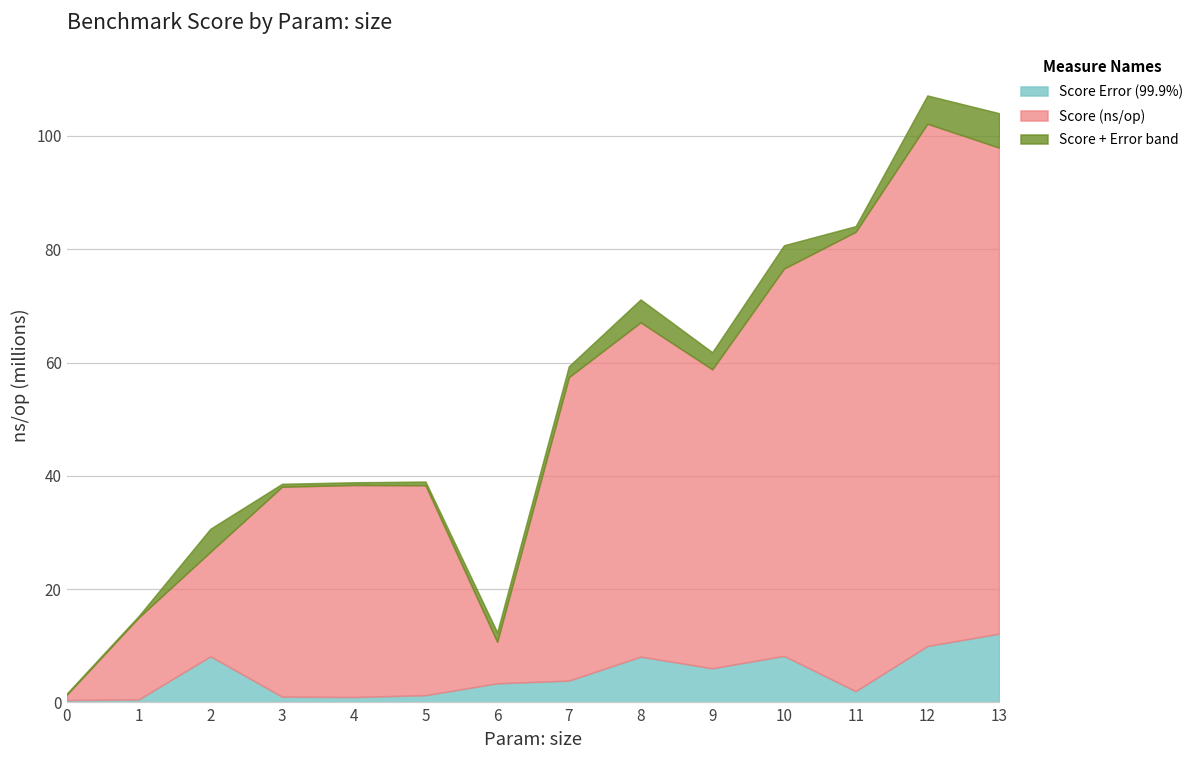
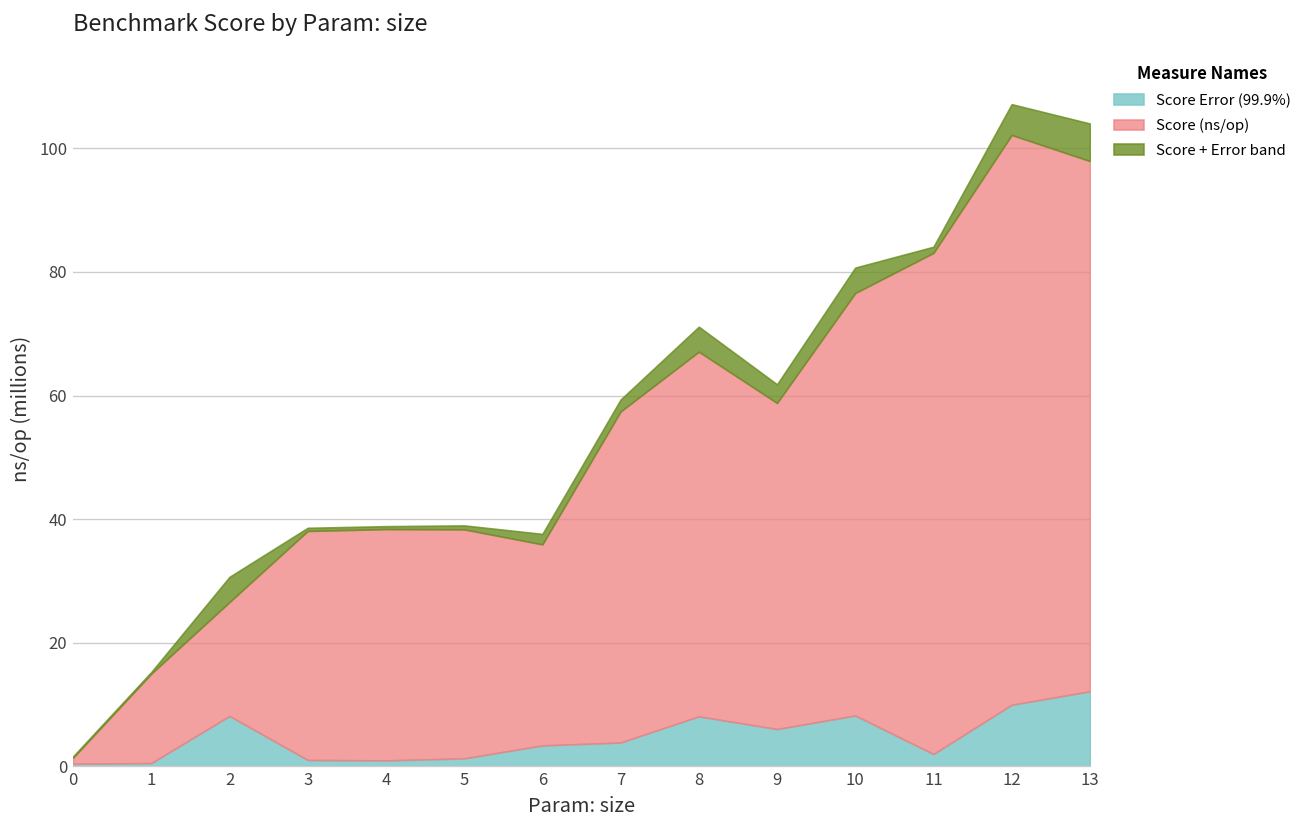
  {
    "Score Error (99.9%)": {
      "1": 1,
      "2": 8,
      "3": 1,
      "4": 1,
      "5": 1,
      "6": 3,
      "7": 4,
      "8": 8,
      "9": 6,
      "10": 8,
      "11": 2,
      "12": 10,
      "13": 12
    },
    "Score (ns/op)": {
      "2": 18,
      "3": 37,
      "5": 37,
-     "6": 7,
+     "6": 33,
      "7": 54,
      "8": 59,
      "9": 53,
      "10": 68,
      "11": 81,
      "12": 92,
      "13": 86
    },
    "Score + Error band": {
      "2": 4,
      "3": 1,
      "5": 1,
      "6": 2,
      "7": 2,
      "8": 4,
      "9": 3,
      "10": 4,
      "11": 1,
      "12": 5,
      "13": 6
    }
  }
